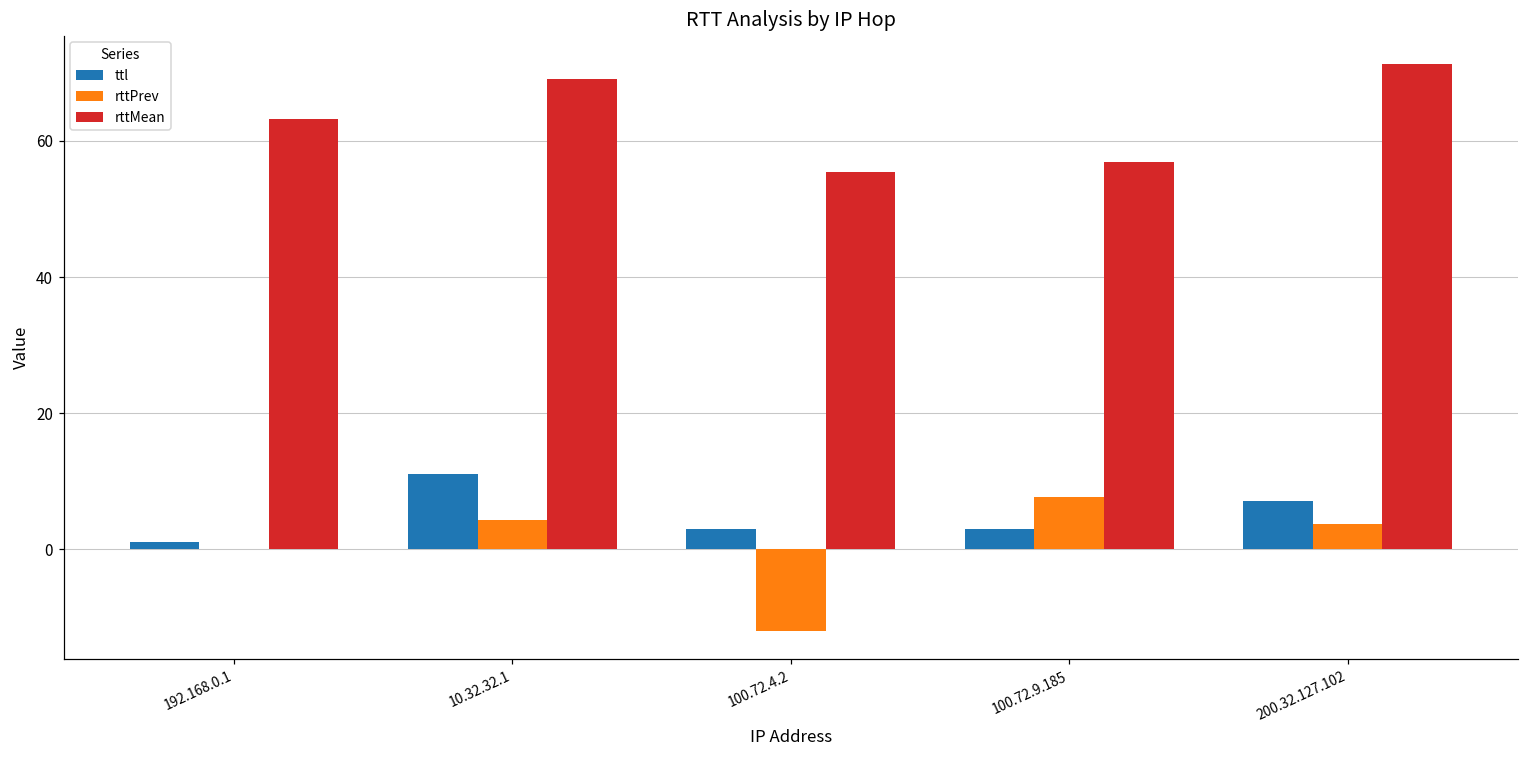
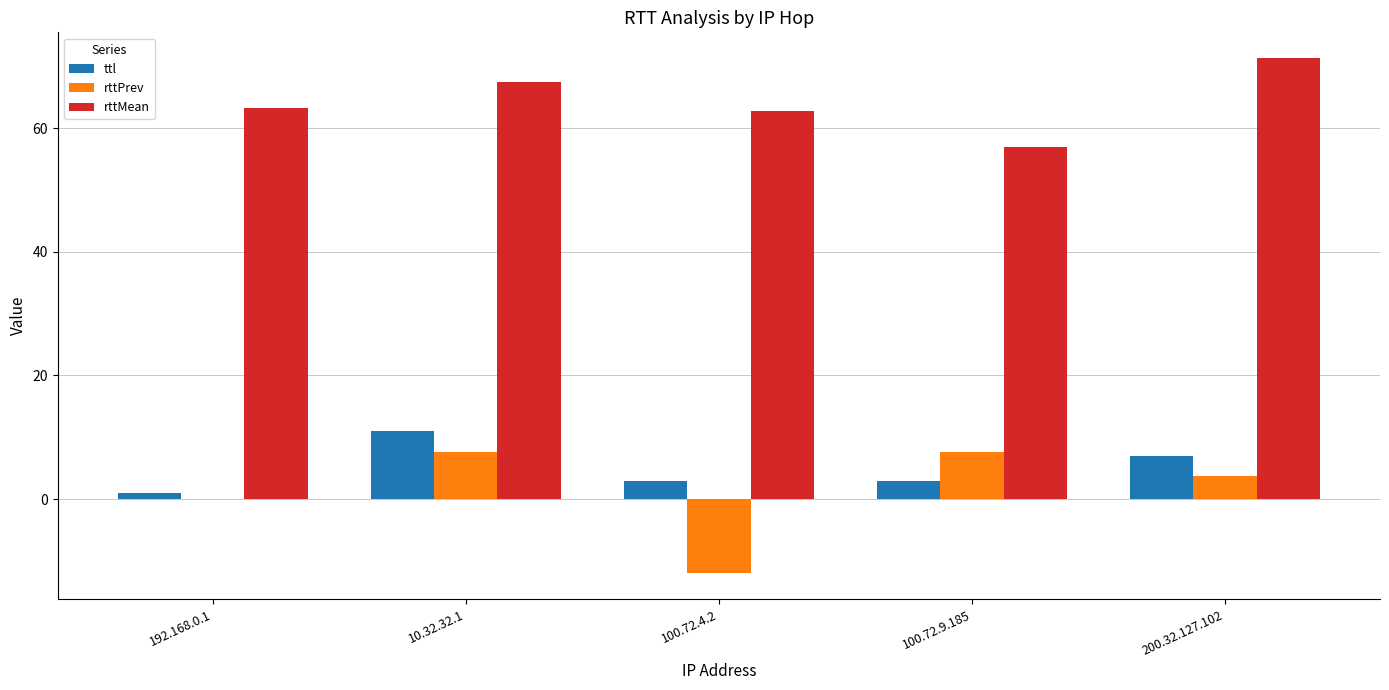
  {
    "ttl": {
      "192.168.0.1": 1,
      "10.32.32.1": 11,
      "100.72.4.2": 3,
      "100.72.9.185": 3,
      "200.32.127.102": 7
    },
    "rttPrev": {
      "192.168.0.1": 0,
-     "10.32.32.1": 4,
+     "10.32.32.1": 8,
      "100.72.4.2": -12,
      "100.72.9.185": 8,
      "200.32.127.102": 4
    },
    "rttMean": {
      "192.168.0.1": 63,
-     "10.32.32.1": 69,
-     "100.72.4.2": 55,
+     "10.32.32.1": 67,
+     "100.72.4.2": 63,
      "100.72.9.185": 57,
      "200.32.127.102": 71
    }
  }
